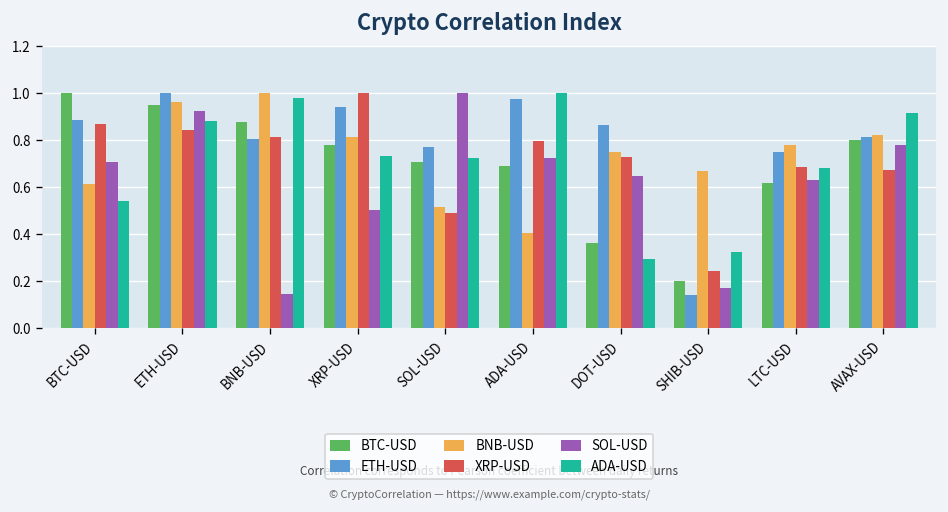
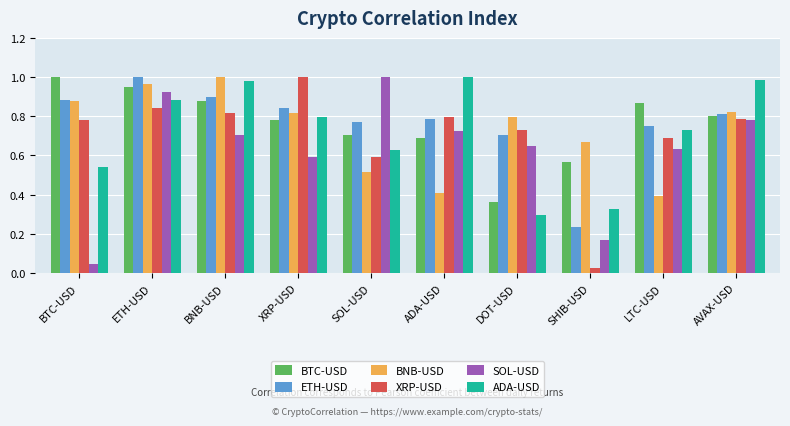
  {
    "BTC-USD": {
      "BTC-USD": 1.00,
      "ETH-USD": 0.95,
      "BNB-USD": 0.88,
      "XRP-USD": 0.78,
      "SOL-USD": 0.71,
      "ADA-USD": 0.69,
      "DOT-USD": 0.36,
-     "SHIB-USD": 0.20,
-     "LTC-USD": 0.62,
+     "SHIB-USD": 0.57,
+     "LTC-USD": 0.87,
      "AVAX-USD": 0.80
    },
    "ETH-USD": {
      "BTC-USD": 0.89,
      "ETH-USD": 1.00,
-     "BNB-USD": 0.81,
-     "XRP-USD": 0.94,
+     "BNB-USD": 0.90,
+     "XRP-USD": 0.84,
      "SOL-USD": 0.77,
-     "ADA-USD": 0.98,
-     "DOT-USD": 0.86,
-     "SHIB-USD": 0.14,
+     "ADA-USD": 0.79,
+     "DOT-USD": 0.70,
+     "SHIB-USD": 0.23,
      "LTC-USD": 0.75,
      "AVAX-USD": 0.81
    },
    "BNB-USD": {
-     "BTC-USD": 0.62,
+     "BTC-USD": 0.88,
      "ETH-USD": 0.97,
      "BNB-USD": 1.00,
      "XRP-USD": 0.82,
      "SOL-USD": 0.51,
      "ADA-USD": 0.41,
-     "DOT-USD": 0.75,
+     "DOT-USD": 0.79,
      "SHIB-USD": 0.67,
-     "LTC-USD": 0.78,
+     "LTC-USD": 0.40,
      "AVAX-USD": 0.82
    },
    "XRP-USD": {
-     "BTC-USD": 0.87,
+     "BTC-USD": 0.78,
      "ETH-USD": 0.84,
      "BNB-USD": 0.82,
      "XRP-USD": 1.00,
-     "SOL-USD": 0.49,
+     "SOL-USD": 0.59,
      "ADA-USD": 0.80,
      "DOT-USD": 0.73,
-     "SHIB-USD": 0.24,
+     "SHIB-USD": 0.03,
      "LTC-USD": 0.69,
-     "AVAX-USD": 0.68
+     "AVAX-USD": 0.79
    },
    "SOL-USD": {
-     "BTC-USD": 0.71,
+     "BTC-USD": 0.04,
      "ETH-USD": 0.93,
-     "BNB-USD": 0.15,
-     "XRP-USD": 0.50,
+     "BNB-USD": 0.70,
+     "XRP-USD": 0.59,
      "SOL-USD": 1.00,
      "ADA-USD": 0.72,
      "DOT-USD": 0.65,
      "SHIB-USD": 0.17,
      "LTC-USD": 0.63,
      "AVAX-USD": 0.78
    },
    "ADA-USD": {
      "BTC-USD": 0.54,
      "ETH-USD": 0.88,
      "BNB-USD": 0.98,
-     "XRP-USD": 0.73,
-     "SOL-USD": 0.72,
+     "XRP-USD": 0.80,
+     "SOL-USD": 0.63,
      "ADA-USD": 1.00,
      "DOT-USD": 0.30,
      "SHIB-USD": 0.33,
-     "LTC-USD": 0.68,
-     "AVAX-USD": 0.92
+     "LTC-USD": 0.73,
+     "AVAX-USD": 0.98
    }
  }
